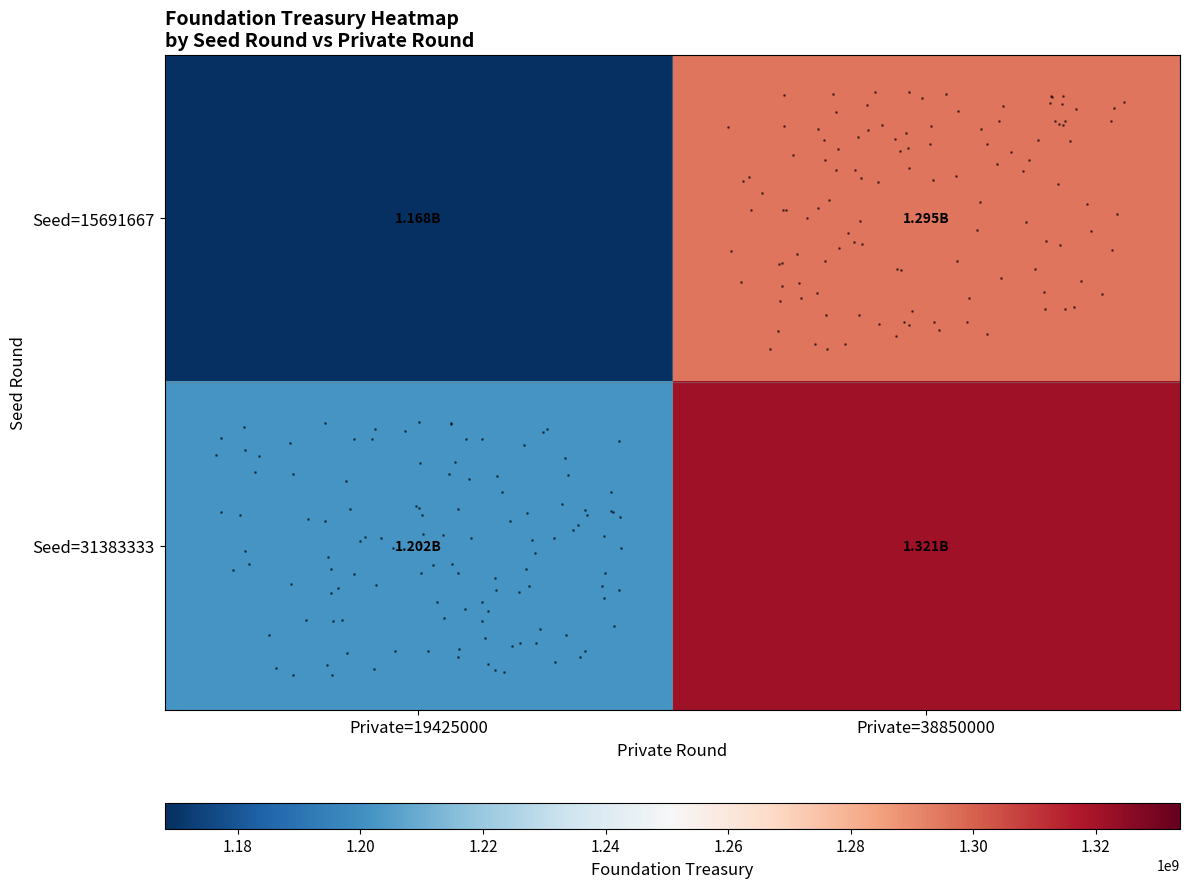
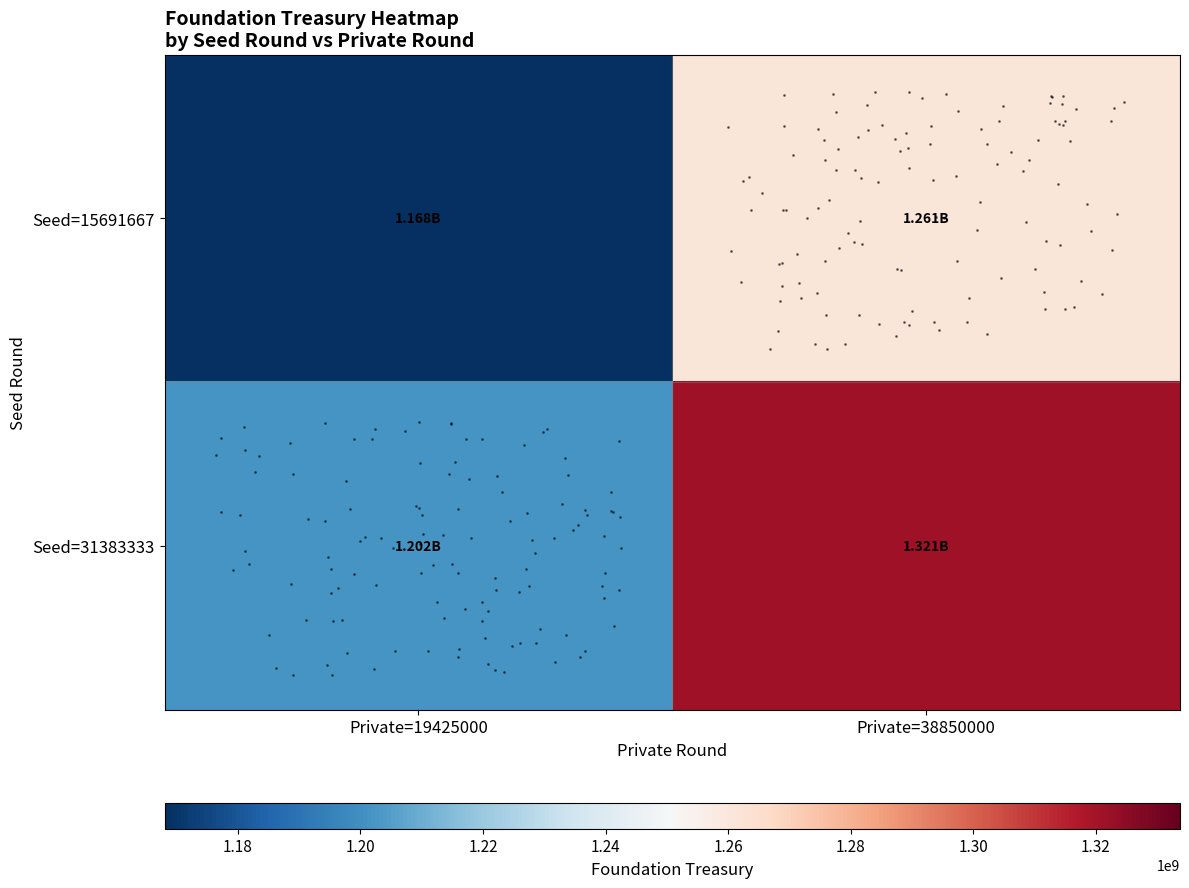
  {
    "Seed=15691667": {
      "Private=19425000": "1.168B",
-     "Private=38850000": "1.295B"
+     "Private=38850000": "1.261B"
    },
    "Seed=31383333": {
      "Private=38850000": "1.321B"
    }
  }
